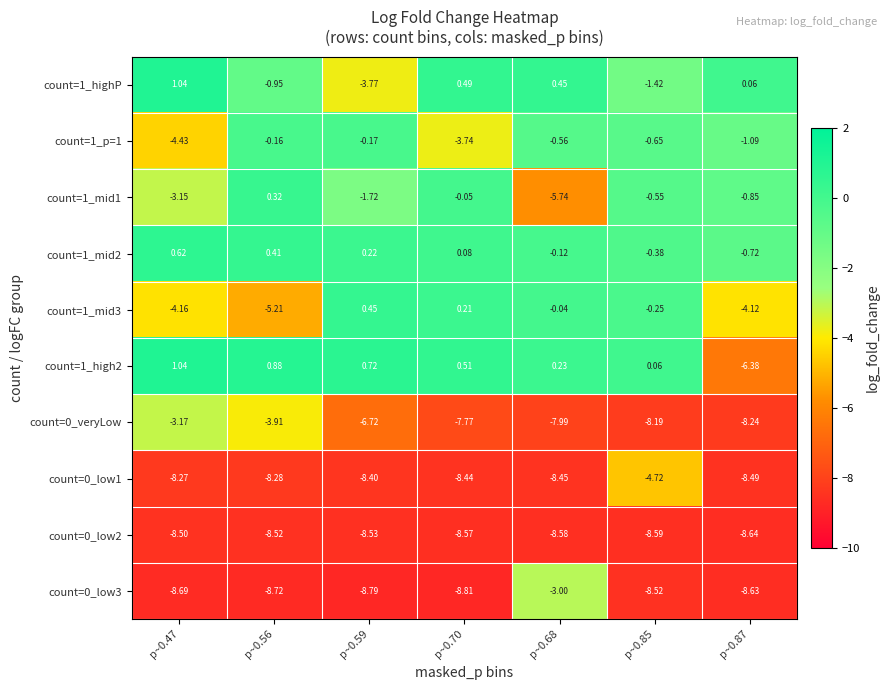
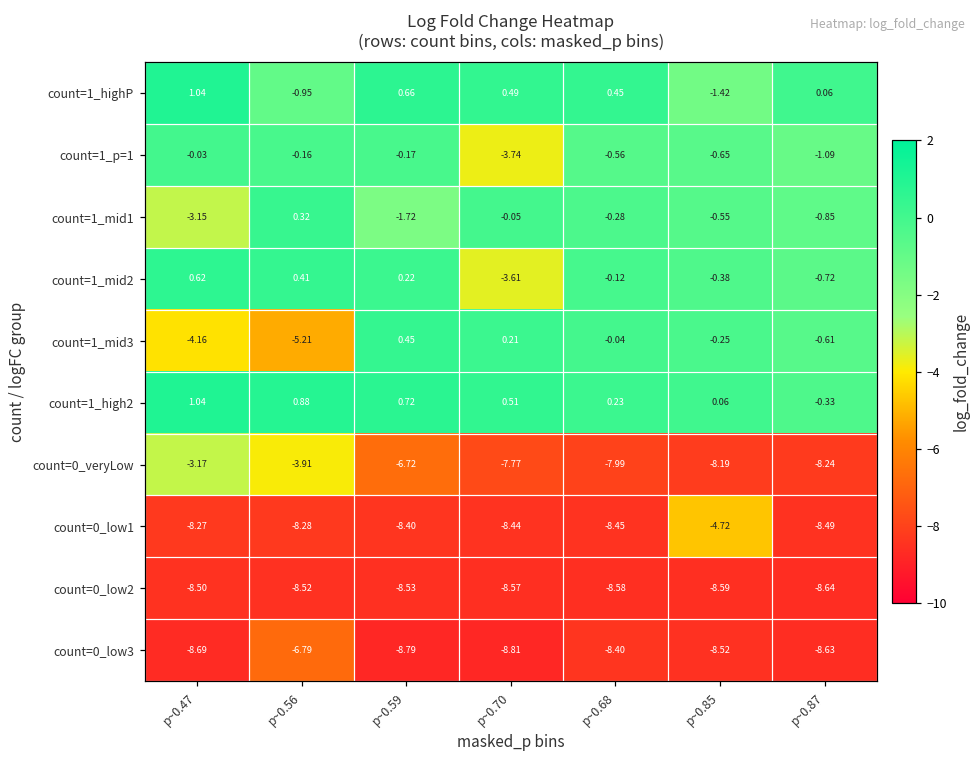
  {
    "count=1_highP": {
      "p~0.47": 1.04,
      "p~0.56": -0.95,
-     "p~0.59": -3.77,
+     "p~0.59": 0.66,
      "p~0.70": 0.49,
      "p~0.68": 0.45,
      "p~0.85": -1.42,
      "p~0.87": 0.06
    },
    "count=1_p=1": {
-     "p~0.47": -4.43,
+     "p~0.47": -0.03,
      "p~0.56": -0.16,
      "p~0.59": -0.17,
      "p~0.70": -3.74,
      "p~0.68": -0.56,
      "p~0.85": -0.65,
      "p~0.87": -1.09
    },
    "count=1_mid1": {
      "p~0.47": -3.15,
      "p~0.56": 0.32,
      "p~0.59": -1.72,
      "p~0.70": -0.05,
-     "p~0.68": -5.74,
+     "p~0.68": -0.28,
      "p~0.85": -0.55,
      "p~0.87": -0.85
    },
    "count=1_mid2": {
      "p~0.47": 0.62,
      "p~0.56": 0.41,
      "p~0.59": 0.22,
-     "p~0.70": 0.08,
+     "p~0.70": -3.61,
      "p~0.68": -0.12,
      "p~0.85": -0.38,
      "p~0.87": -0.72
    },
    "count=1_mid3": {
      "p~0.47": -4.16,
      "p~0.56": -5.21,
      "p~0.59": 0.45,
      "p~0.70": 0.21,
      "p~0.68": -0.04,
      "p~0.85": -0.25,
-     "p~0.87": -4.12
+     "p~0.87": -0.61
    },
    "count=1_high2": {
      "p~0.47": 1.04,
      "p~0.56": 0.88,
      "p~0.59": 0.72,
      "p~0.70": 0.51,
      "p~0.68": 0.23,
      "p~0.85": 0.06,
-     "p~0.87": -6.38
+     "p~0.87": -0.33
    },
    "count=0_veryLow": {
      "p~0.47": -3.17,
      "p~0.56": -3.91,
      "p~0.59": -6.72,
      "p~0.70": -7.77,
      "p~0.68": -7.99,
      "p~0.85": -8.19,
      "p~0.87": -8.24
    },
    "count=0_low1": {
      "p~0.47": -8.27,
      "p~0.56": -8.28,
      "p~0.59": -8.40,
      "p~0.70": -8.44,
      "p~0.68": -8.45,
      "p~0.85": -4.72,
      "p~0.87": -8.49
    },
    "count=0_low2": {
      "p~0.47": -8.50,
      "p~0.56": -8.52,
      "p~0.59": -8.53,
      "p~0.70": -8.57,
      "p~0.68": -8.58,
      "p~0.85": -8.59,
      "p~0.87": -8.64
    },
    "count=0_low3": {
      "p~0.47": -8.69,
-     "p~0.56": -8.72,
+     "p~0.56": -6.79,
      "p~0.59": -8.79,
      "p~0.70": -8.81,
-     "p~0.68": -3.00,
+     "p~0.68": -8.40,
      "p~0.85": -8.52,
      "p~0.87": -8.63
    }
  }
